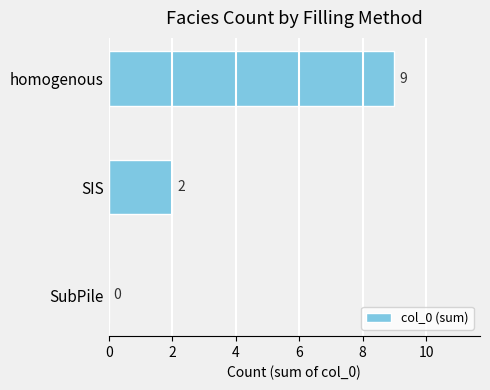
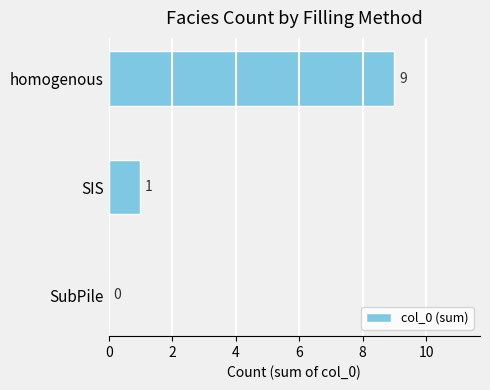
  {
    "homogenous": 9,
-   "SIS": 2,
+   "SIS": 1,
    "SubPile": 0
  }
